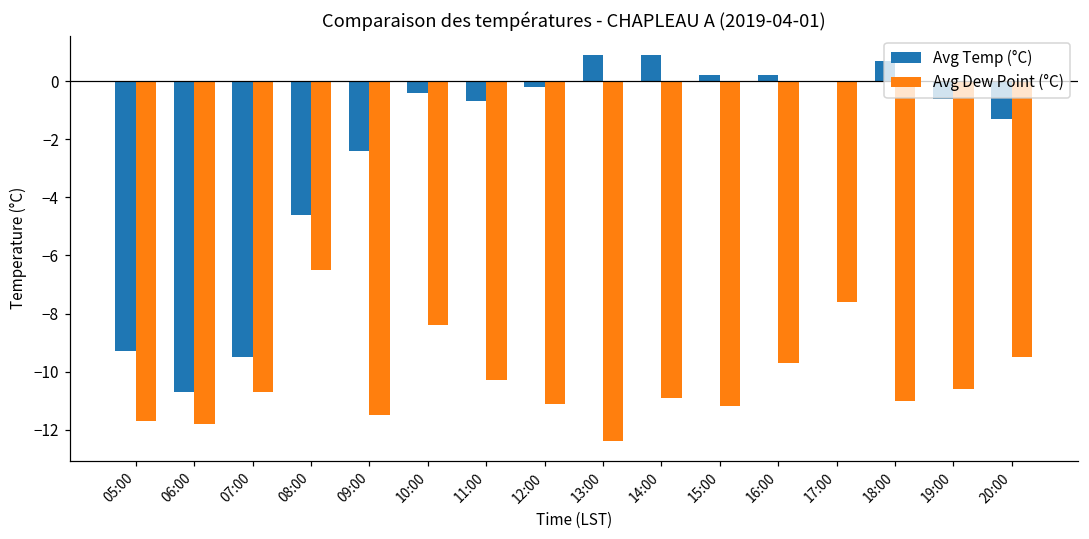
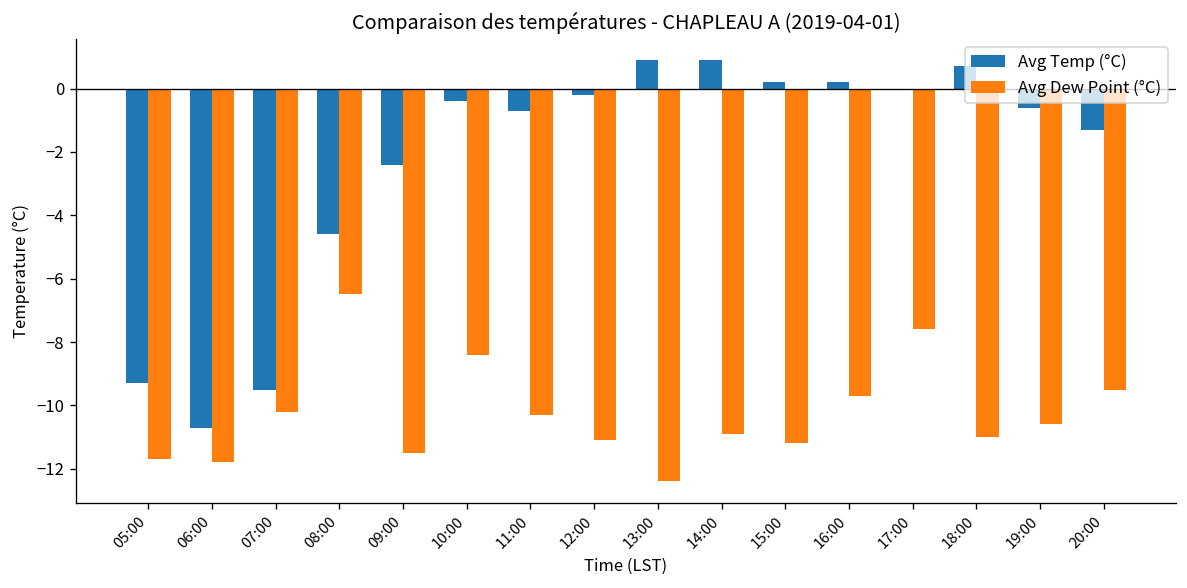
  {
    "Avg Temp (°C)": {
      "05:00": -9.3,
      "06:00": -10.7,
      "07:00": -9.5,
      "08:00": -4.6,
      "09:00": -2.4,
      "10:00": -0.4,
      "11:00": -0.7,
      "12:00": -0.2,
      "13:00": 0.9,
      "14:00": 0.9,
      "15:00": 0.2,
      "16:00": 0.2,
      "17:00": 0.0,
      "19:00": -0.6,
      "20:00": -1.3
    },
    "Avg Dew Point (°C)": {
      "05:00": -11.7,
      "06:00": -11.8,
-     "07:00": -10.7,
+     "07:00": -10.2,
      "08:00": -6.5,
      "09:00": -11.5,
      "10:00": -8.4,
      "11:00": -10.3,
      "12:00": -11.1,
      "13:00": -12.4,
      "14:00": -10.9,
      "15:00": -11.2,
      "16:00": -9.7,
      "17:00": -7.6,
      "18:00": -11.0,
      "19:00": -10.6,
      "20:00": -9.5
    }
  }
